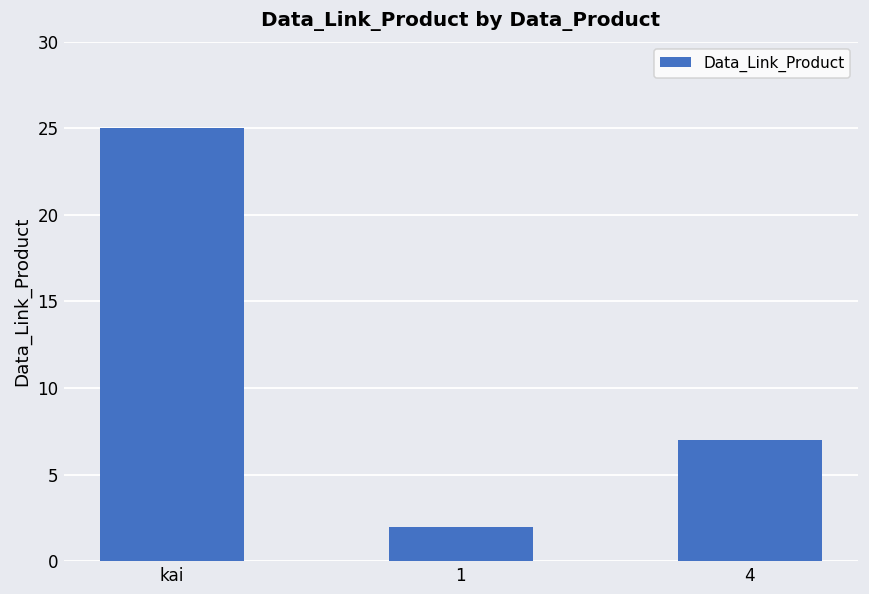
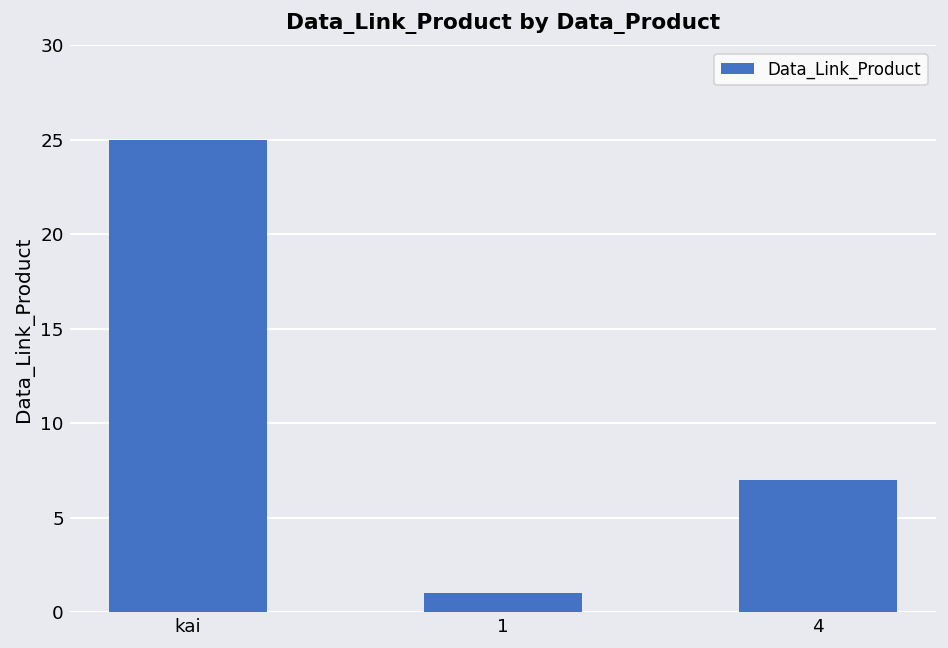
  {
    "kai": 25,
-   "1": 2,
+   "1": 1,
    "4": 7
  }
